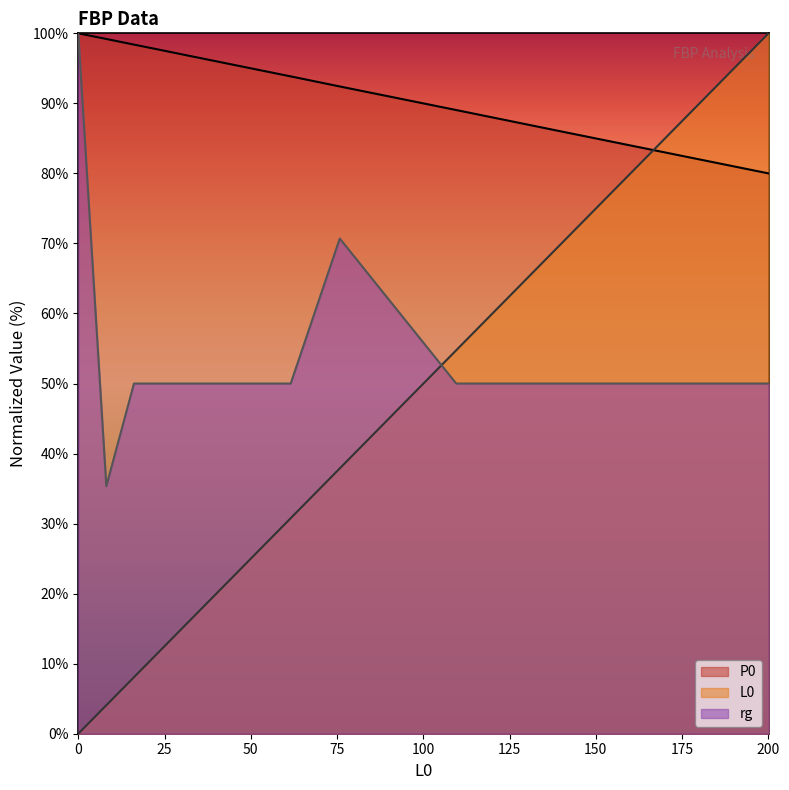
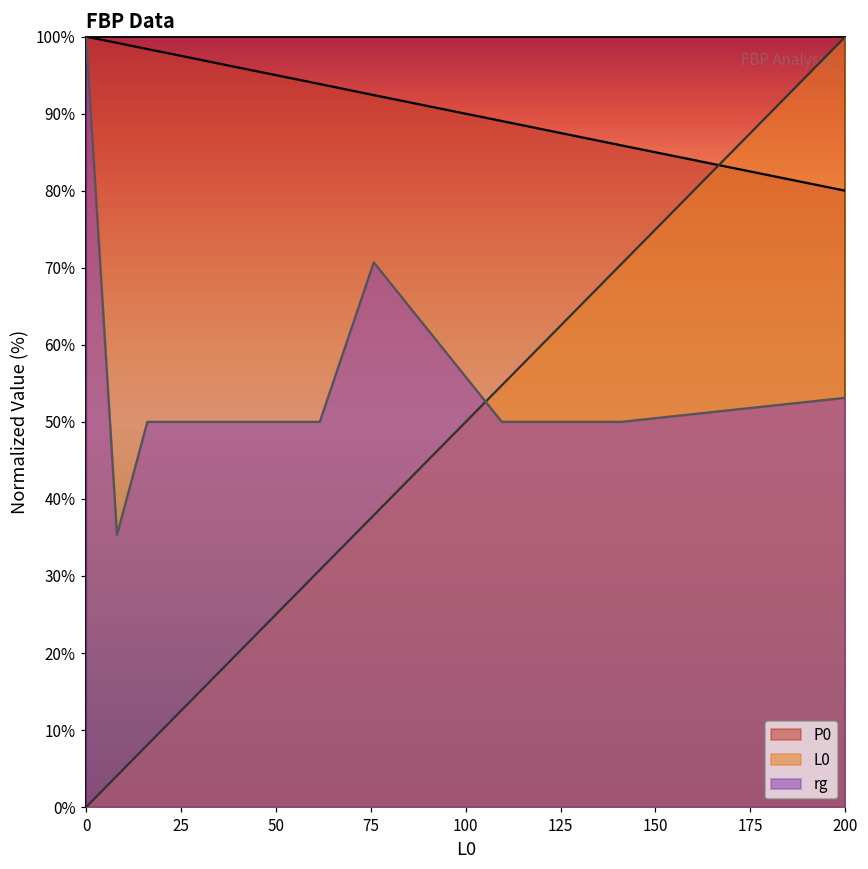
  {
    "P0": {
      "200": "80%"
    },
    "L0": {
      "0": "0%",
      "200": "100%"
    },
    "rg": {
-     "200": "50%"
+     "200": "53%"
    }
  }
